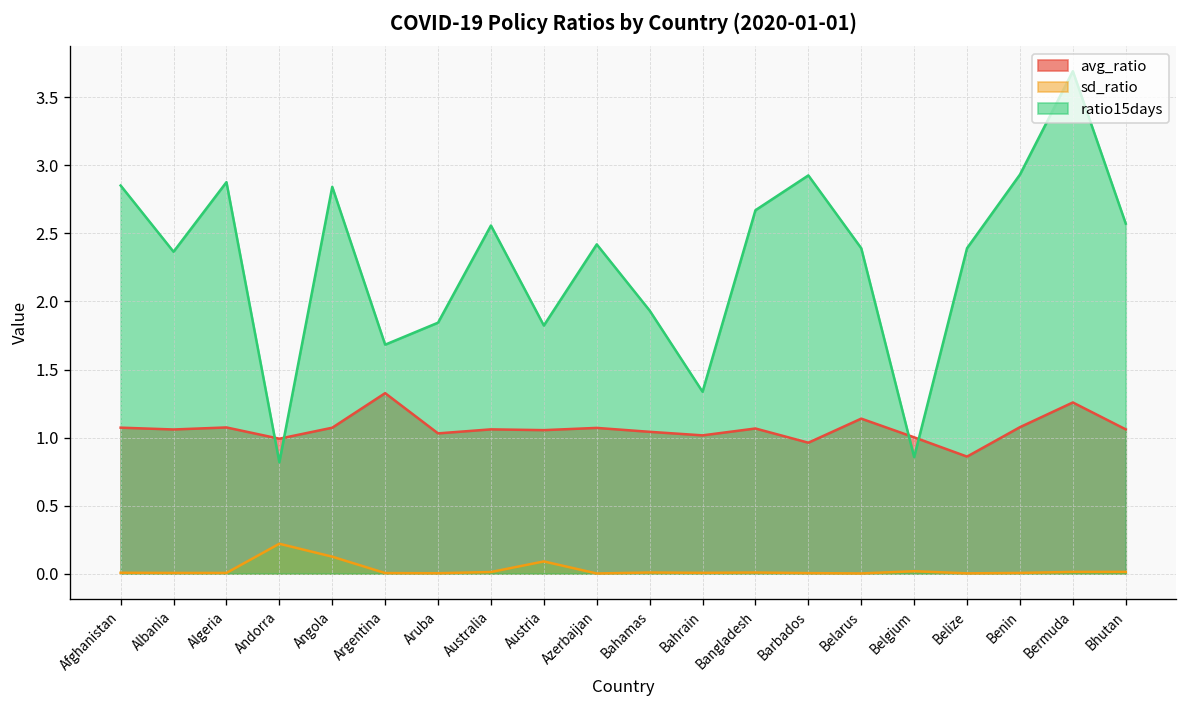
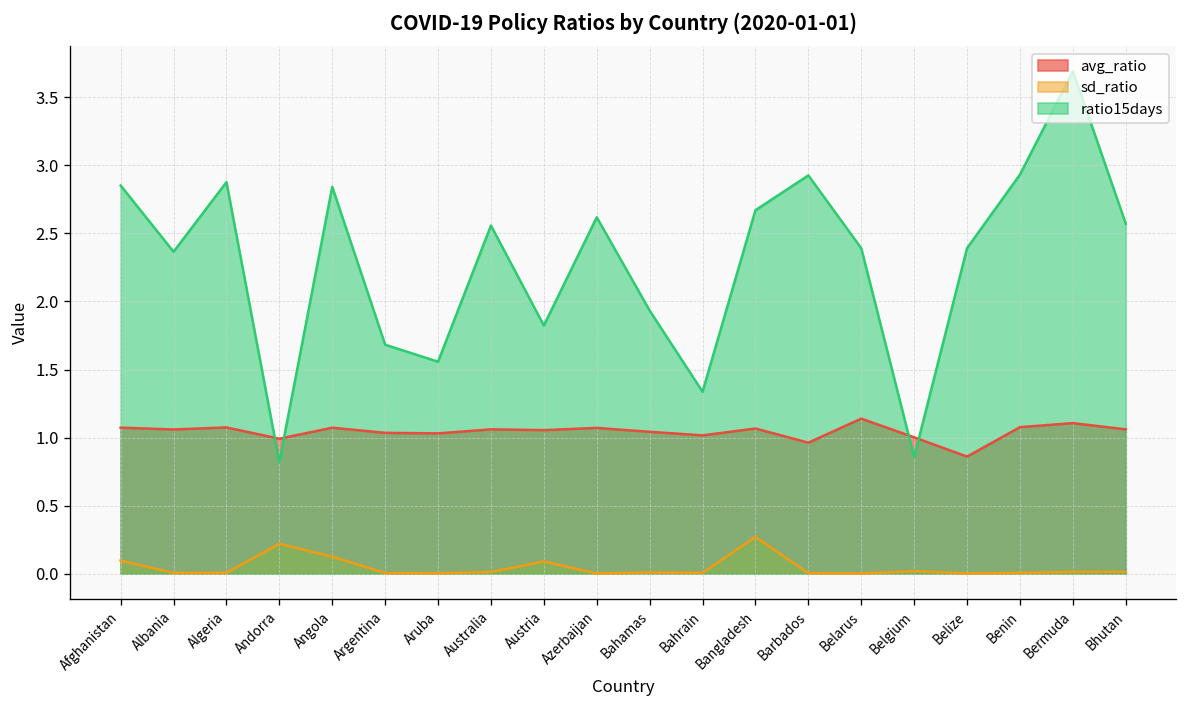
  {
    "avg_ratio": {
      "Afghanistan": 1.07,
      "Albania": 1.06,
      "Algeria": 1.07,
      "Andorra": 0.99,
      "Angola": 1.07,
-     "Argentina": 1.33,
+     "Argentina": 1.03,
      "Aruba": 1.03,
      "Australia": 1.06,
      "Austria": 1.05,
      "Azerbaijan": 1.07,
      "Bahamas": 1.04,
      "Bahrain": 1.02,
      "Bangladesh": 1.07,
      "Barbados": 0.96,
      "Belarus": 1.14,
      "Belgium": 1.00,
      "Belize": 0.86,
      "Benin": 1.08,
-     "Bermuda": 1.26,
+     "Bermuda": 1.11,
      "Bhutan": 1.06
    },
    "sd_ratio": {
-     "Afghanistan": 0.01,
+     "Afghanistan": 0.10,
      "Albania": 0.01,
      "Algeria": 0.01,
      "Andorra": 0.22,
      "Angola": 0.12,
      "Argentina": 0.00,
      "Aruba": 0.00,
      "Australia": 0.01,
      "Austria": 0.09,
      "Azerbaijan": 0.00,
      "Bahamas": 0.01,
      "Bahrain": 0.01,
-     "Bangladesh": 0.01,
+     "Bangladesh": 0.27,
      "Barbados": 0.00,
      "Belarus": 0.00,
      "Belgium": 0.02,
      "Belize": 0.00,
      "Benin": 0.01,
      "Bermuda": 0.01,
      "Bhutan": 0.01
    },
    "ratio15days": {
      "Afghanistan": 2.85,
      "Albania": 2.37,
      "Algeria": 2.88,
      "Andorra": 0.82,
      "Angola": 2.84,
      "Argentina": 1.68,
-     "Aruba": 1.84,
+     "Aruba": 1.56,
      "Australia": 2.56,
      "Austria": 1.82,
-     "Azerbaijan": 2.42,
+     "Azerbaijan": 2.62,
      "Bahamas": 1.93,
      "Bahrain": 1.34,
      "Bangladesh": 2.67,
      "Barbados": 2.93,
      "Belarus": 2.39,
      "Belgium": 0.86,
      "Belize": 2.39,
      "Benin": 2.93,
      "Bhutan": 2.57
    }
  }
